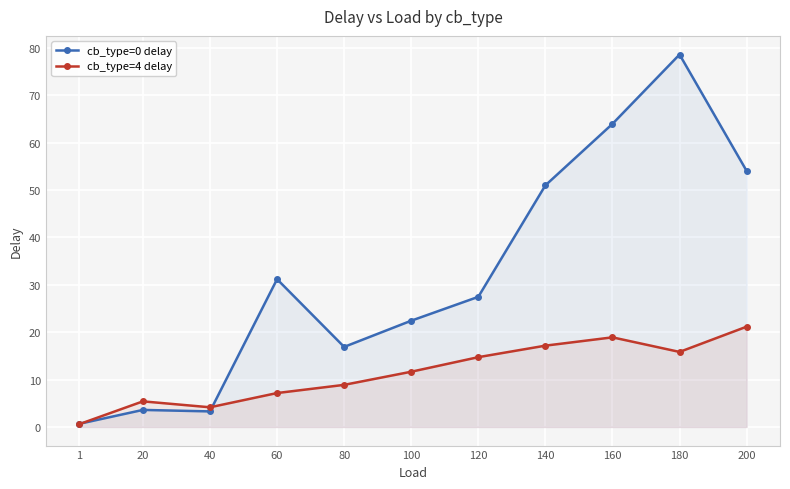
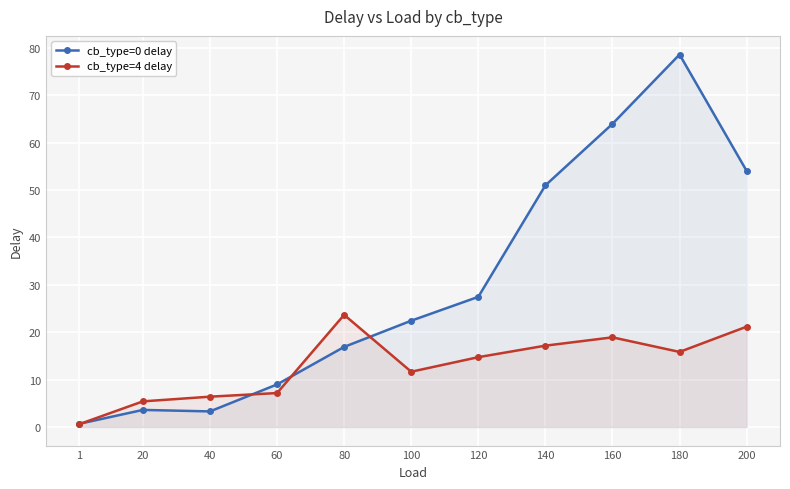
  {
    "cb_type=0 delay": {
      "20": 4,
      "40": 3,
-     "60": 31,
+     "60": 9,
      "80": 17,
      "100": 22,
      "120": 27,
      "140": 51,
      "160": 64,
      "180": 79,
      "200": 54
    },
    "cb_type=4 delay": {
      "20": 5,
-     "40": 4,
+     "40": 6,
      "60": 7,
-     "80": 9,
+     "80": 24,
      "100": 12,
      "120": 15,
      "140": 17,
      "160": 19,
      "180": 16,
      "200": 21
    }
  }
